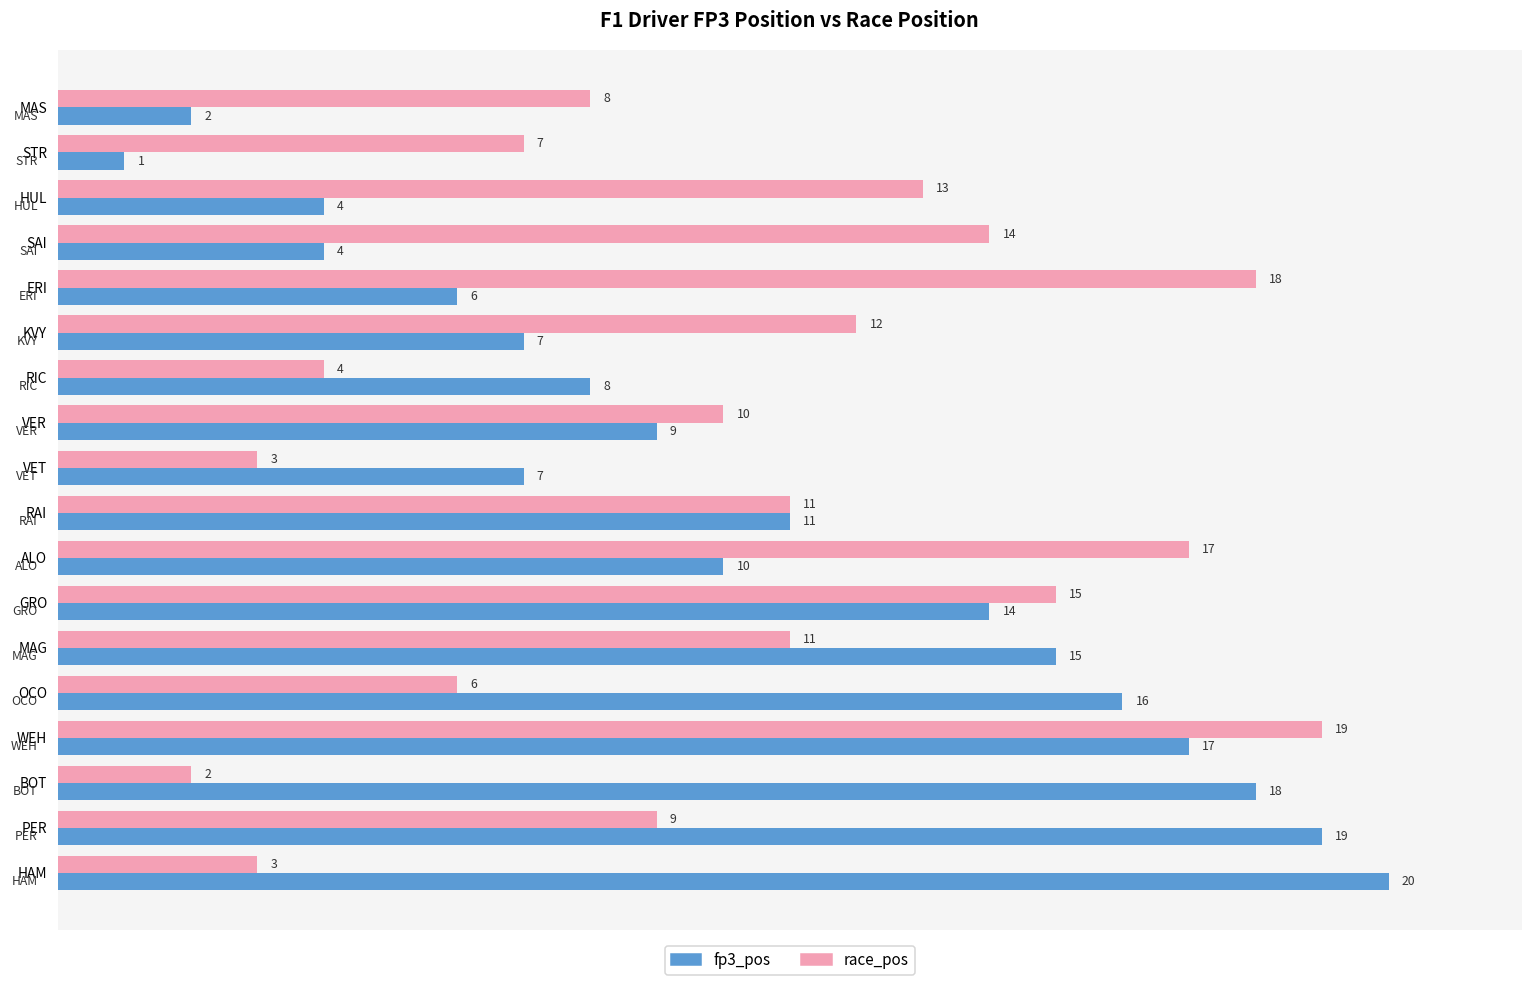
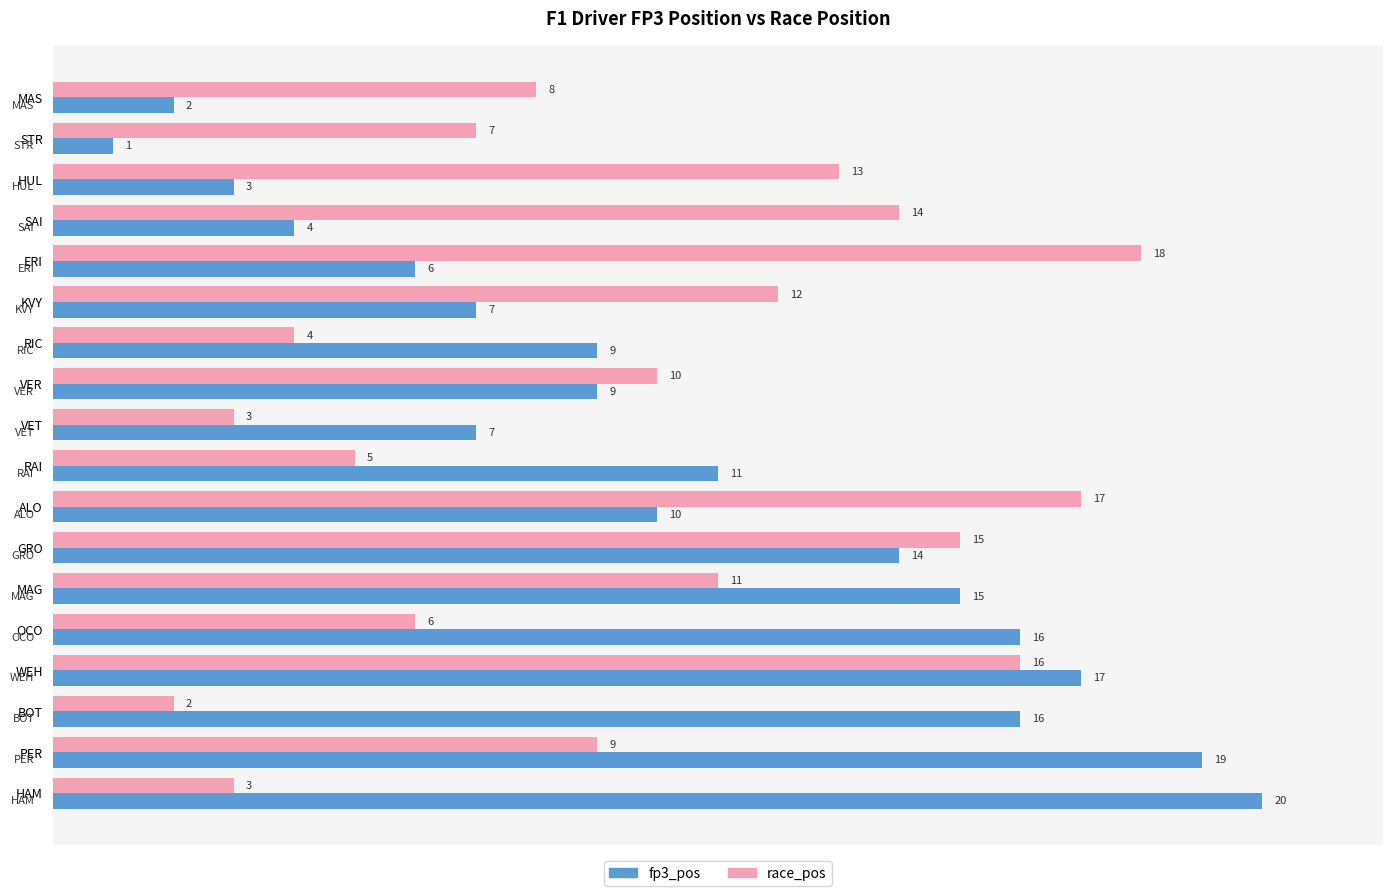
  {
    "fp3_pos": {
      "MAS": 2,
      "STR": 1,
-     "HUL": 4,
+     "HUL": 3,
      "SAI": 4,
      "ERI": 6,
      "KVY": 7,
-     "RIC": 8,
+     "RIC": 9,
      "VER": 9,
      "VET": 7,
      "RAI": 11,
      "ALO": 10,
      "GRO": 14,
      "MAG": 15,
      "OCO": 16,
      "WEH": 17,
-     "BOT": 18,
+     "BOT": 16,
      "PER": 19,
      "HAM": 20
    },
    "race_pos": {
      "MAS": 8,
      "STR": 7,
      "HUL": 13,
      "SAI": 14,
      "ERI": 18,
      "KVY": 12,
      "RIC": 4,
      "VER": 10,
      "VET": 3,
-     "RAI": 11,
+     "RAI": 5,
      "ALO": 17,
      "GRO": 15,
      "MAG": 11,
      "OCO": 6,
-     "WEH": 19,
+     "WEH": 16,
      "BOT": 2,
      "PER": 9,
      "HAM": 3
    }
  }
